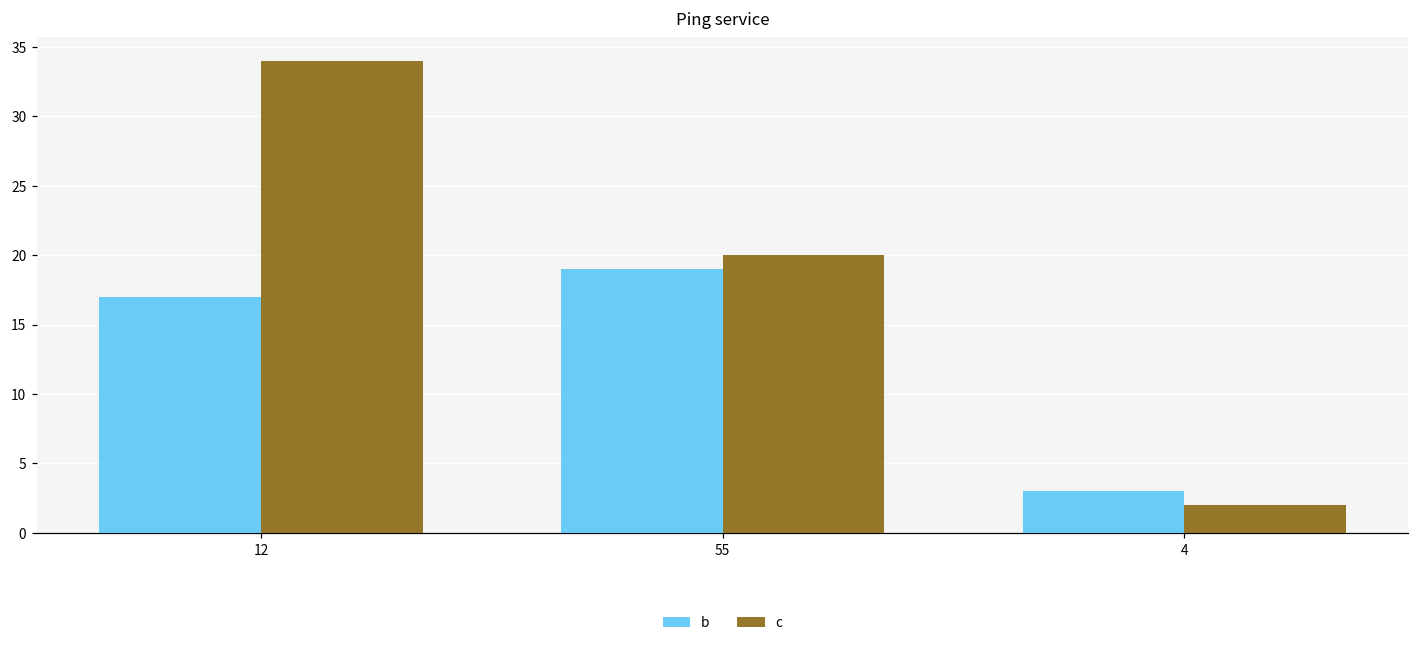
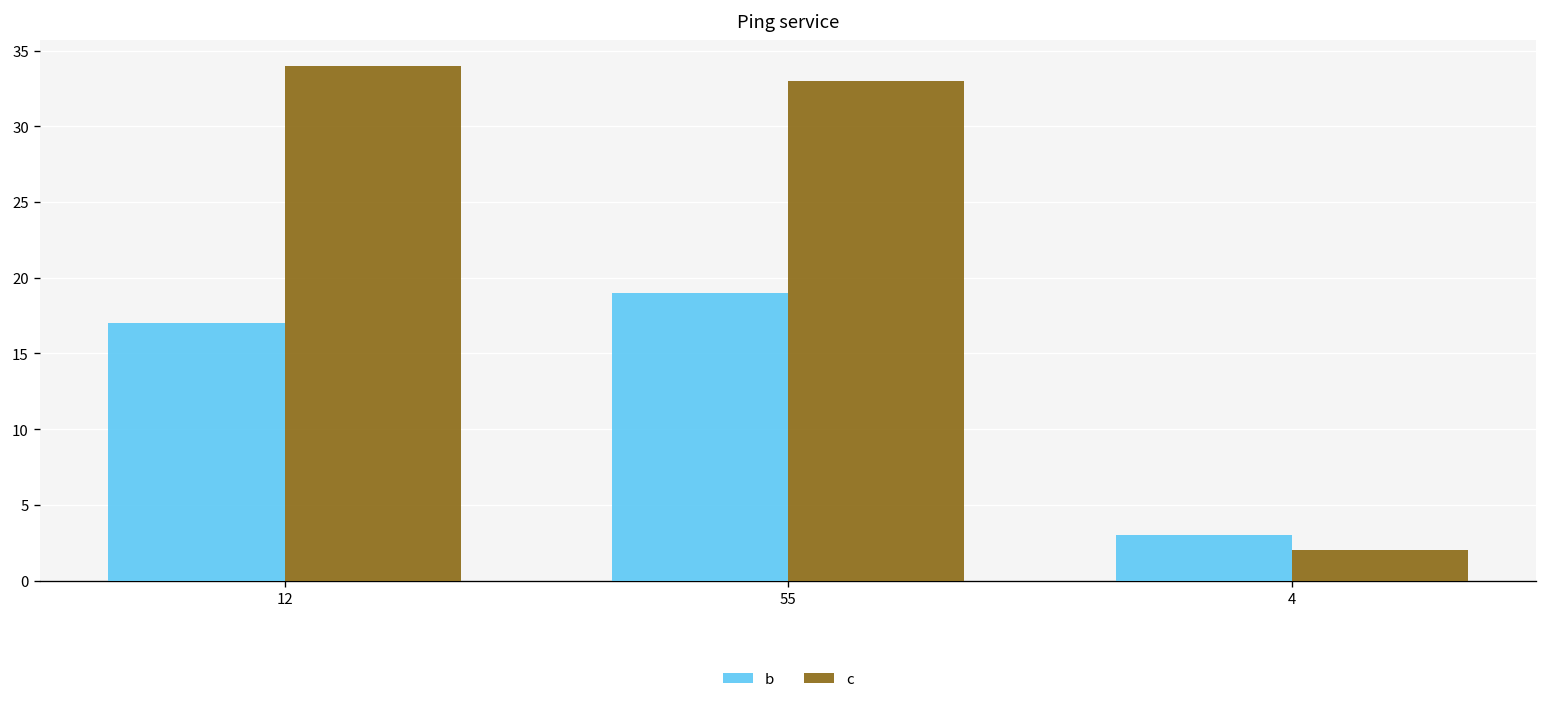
  {
    "b": {
      "12": 17,
      "55": 19,
      "4": 3
    },
    "c": {
      "12": 34,
-     "55": 20,
+     "55": 33,
      "4": 2
    }
  }
